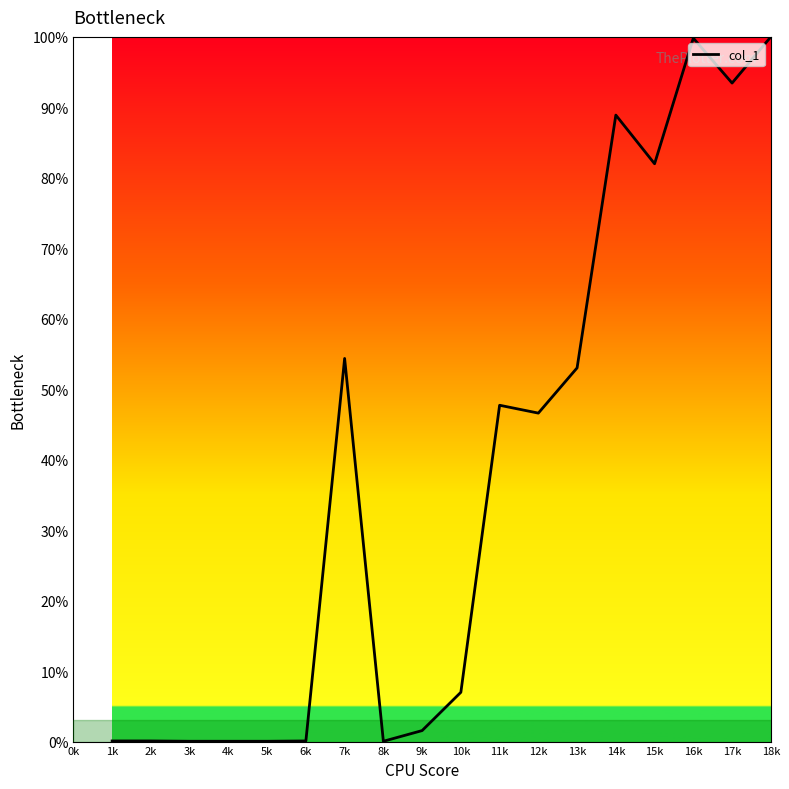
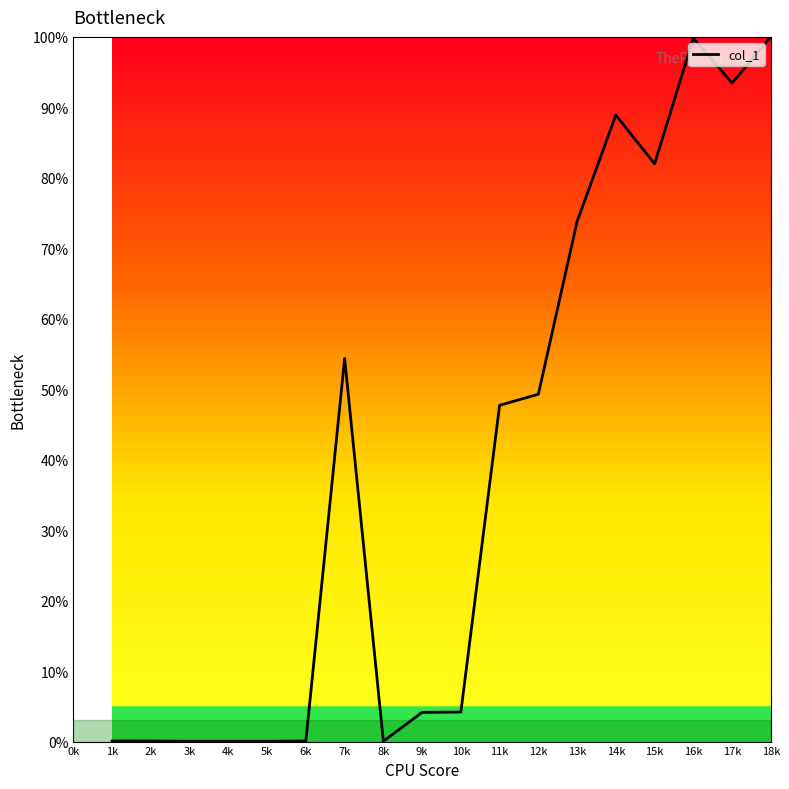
  {
    "1k": "0%",
    "2k": "0%",
    "3k": "0%",
    "4k": "0%",
    "5k": "0%",
    "6k": "0%",
    "7k": "54%",
    "8k": "0%",
-   "9k": "2%",
-   "10k": "7%",
+   "9k": "4%",
+   "10k": "4%",
    "11k": "48%",
-   "12k": "47%",
-   "13k": "53%",
+   "12k": "49%",
+   "13k": "74%",
    "14k": "89%",
    "15k": "82%",
    "16k": "100%",
    "17k": "93%",
    "18k": "100%"
  }
